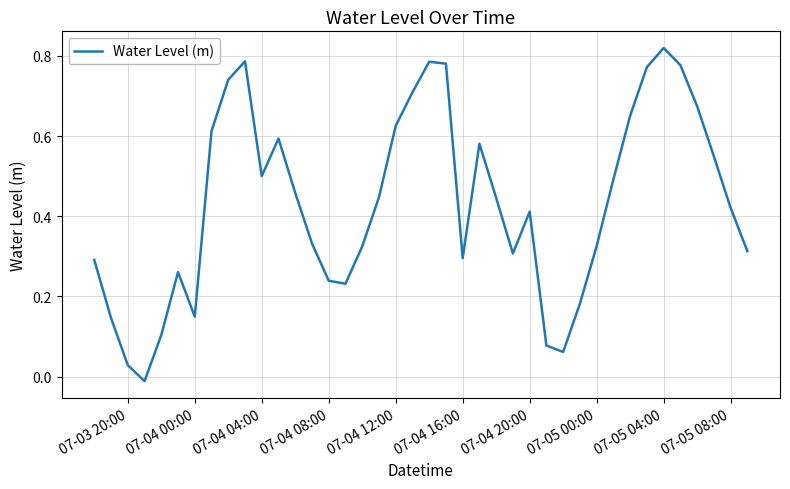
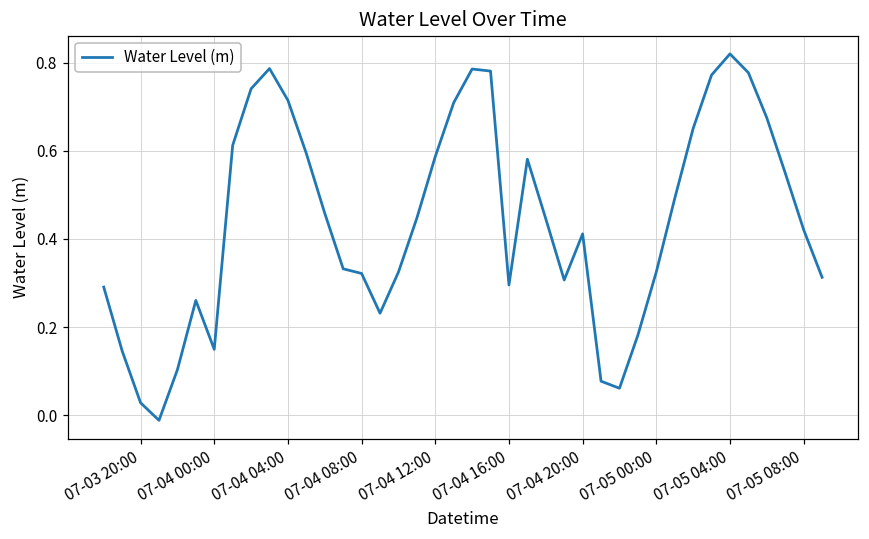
  {
    "07-03 20:00": 0.03,
    "07-04 00:00": 0.15,
-   "07-04 04:00": 0.50,
-   "07-04 08:00": 0.24,
-   "07-04 12:00": 0.63,
+   "07-04 04:00": 0.71,
+   "07-04 08:00": 0.32,
+   "07-04 12:00": 0.59,
    "07-04 16:00": 0.30,
    "07-04 20:00": 0.41,
    "07-05 00:00": 0.33,
    "07-05 04:00": 0.82,
    "07-05 08:00": 0.42
  }
